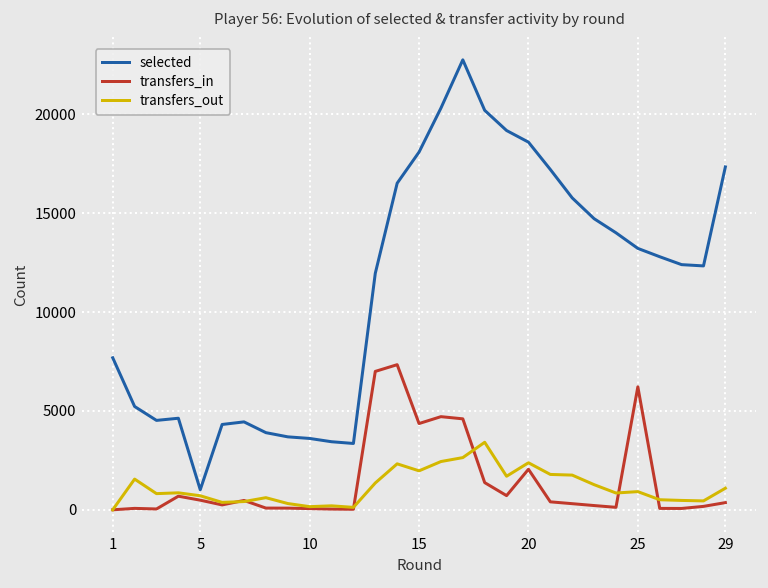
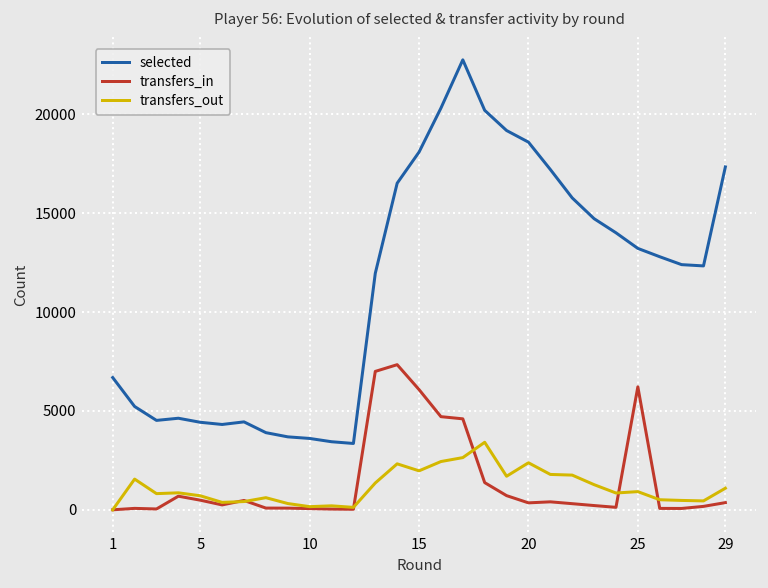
  {
    "selected": {
-     "1": 7700,
-     "5": 1000,
+     "1": 6700,
+     "5": 4400,
      "10": 3600,
      "15": 18100,
      "20": 18600,
      "25": 13200,
      "29": 17300
    },
    "transfers_in": {
      "5": 500,
-     "15": 4400,
-     "20": 2100,
+     "15": 6100,
+     "20": 400,
      "25": 6200,
      "29": 400
    },
    "transfers_out": {
      "5": 700,
      "15": 2000,
      "20": 2400,
      "25": 900,
      "29": 1100
    }
  }
